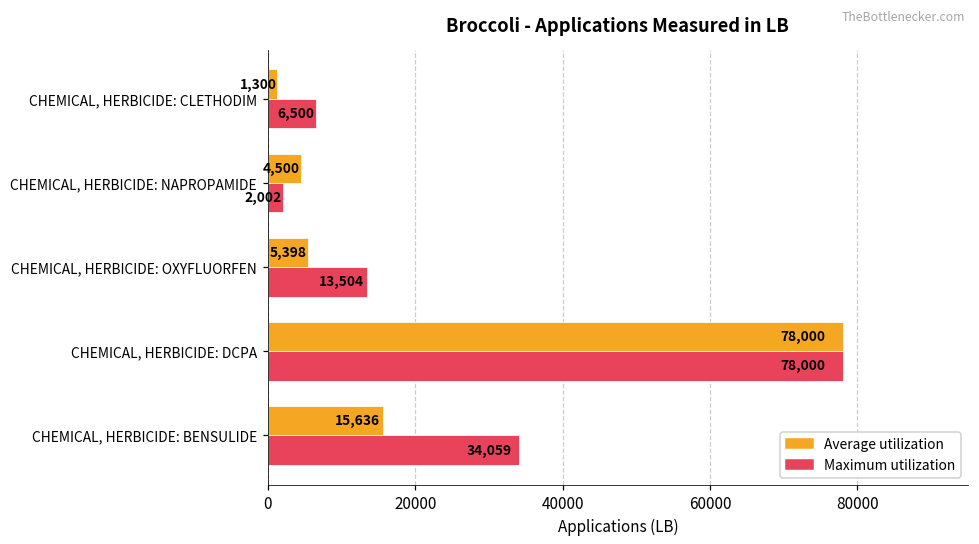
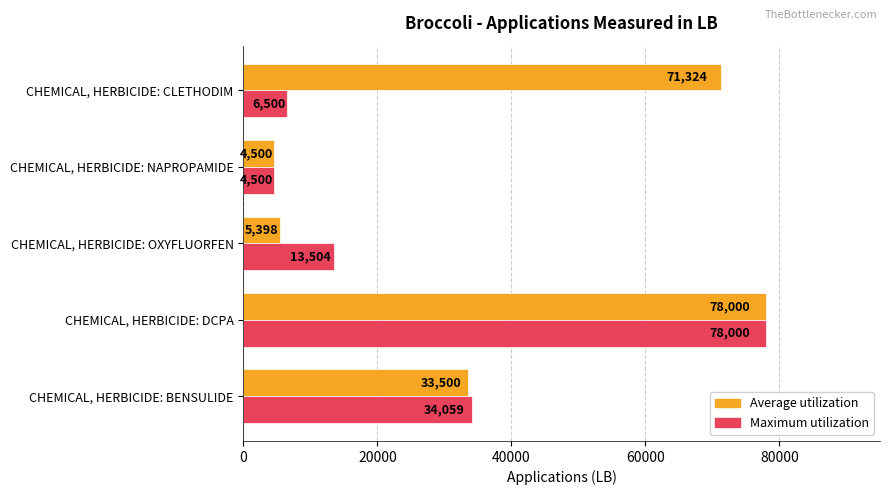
  {
    "Average utilization": {
-     "CHEMICAL, HERBICIDE: CLETHODIM": "1,300",
+     "CHEMICAL, HERBICIDE: CLETHODIM": "71,324",
      "CHEMICAL, HERBICIDE: NAPROPAMIDE": "4,500",
      "CHEMICAL, HERBICIDE: OXYFLUORFEN": "5,398",
      "CHEMICAL, HERBICIDE: DCPA": "78,000",
-     "CHEMICAL, HERBICIDE: BENSULIDE": "15,636"
+     "CHEMICAL, HERBICIDE: BENSULIDE": "33,500"
    },
    "Maximum utilization": {
      "CHEMICAL, HERBICIDE: CLETHODIM": "6,500",
-     "CHEMICAL, HERBICIDE: NAPROPAMIDE": "2,002",
+     "CHEMICAL, HERBICIDE: NAPROPAMIDE": "4,500",
      "CHEMICAL, HERBICIDE: OXYFLUORFEN": "13,504",
      "CHEMICAL, HERBICIDE: DCPA": "78,000",
      "CHEMICAL, HERBICIDE: BENSULIDE": "34,059"
    }
  }
